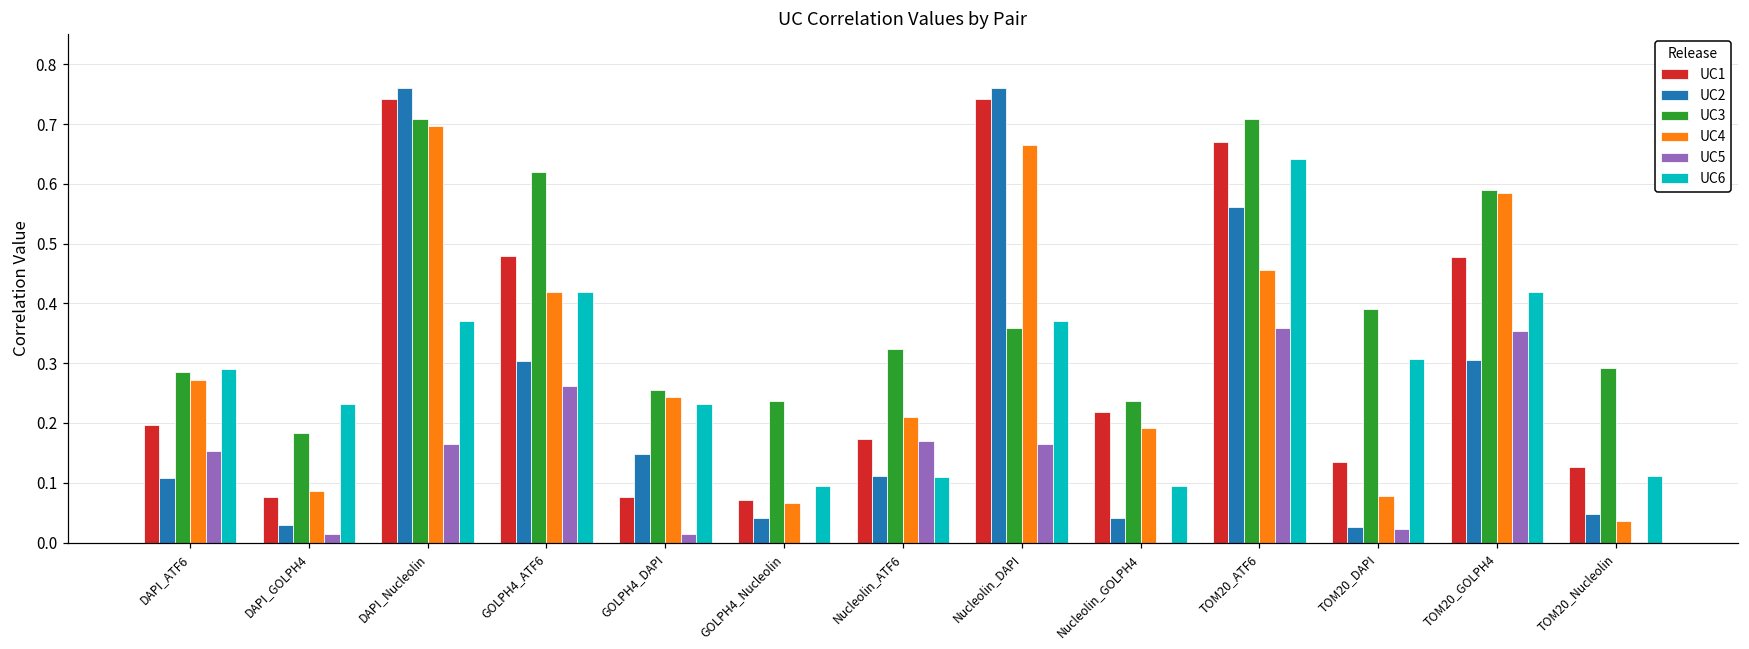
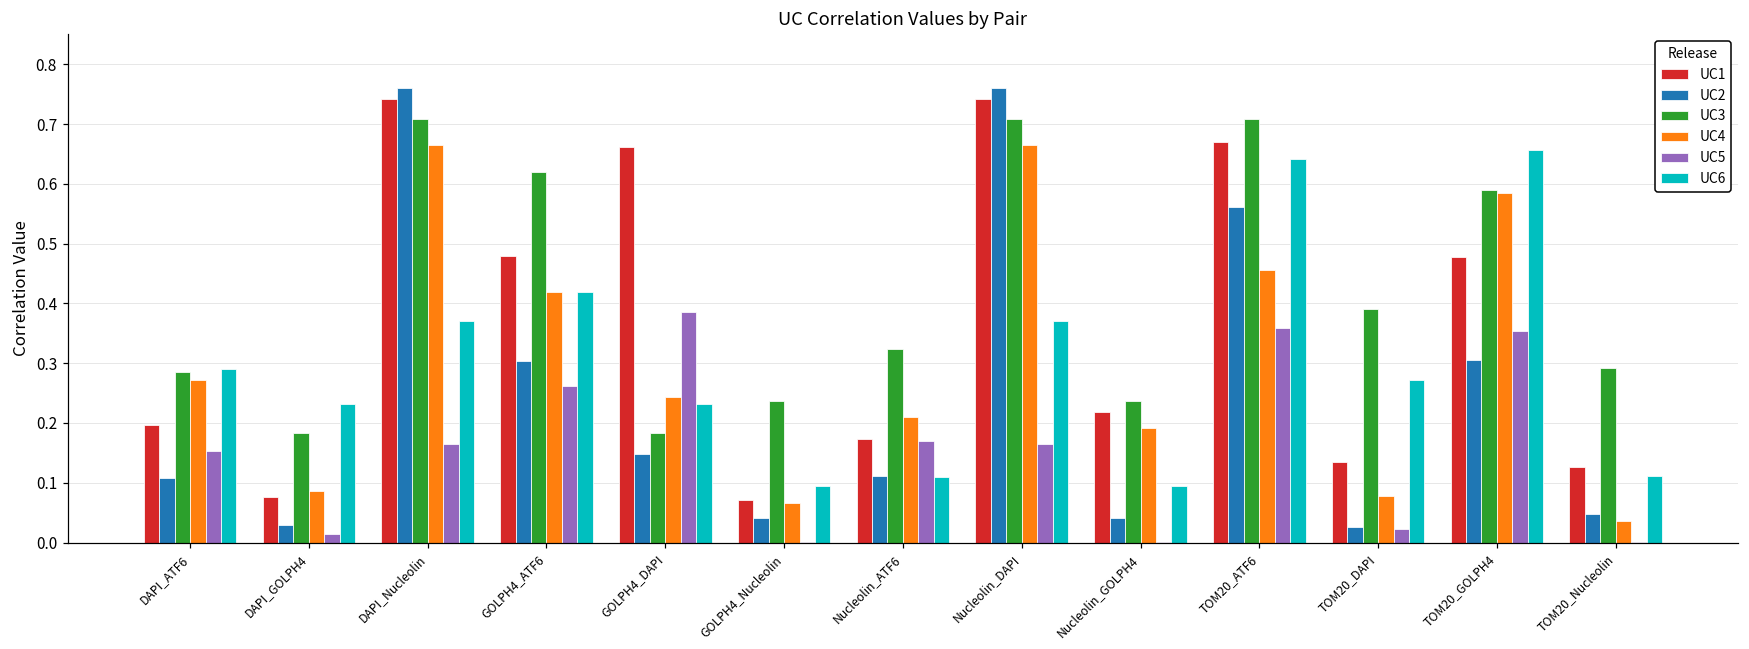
  {
    "UC1": {
      "DAPI_ATF6": 0.20,
      "DAPI_GOLPH4": 0.08,
      "DAPI_Nucleolin": 0.74,
      "GOLPH4_ATF6": 0.48,
-     "GOLPH4_DAPI": 0.08,
+     "GOLPH4_DAPI": 0.66,
      "GOLPH4_Nucleolin": 0.07,
      "Nucleolin_ATF6": 0.17,
      "Nucleolin_DAPI": 0.74,
      "Nucleolin_GOLPH4": 0.22,
      "TOM20_ATF6": 0.67,
      "TOM20_DAPI": 0.13,
      "TOM20_GOLPH4": 0.48,
      "TOM20_Nucleolin": 0.13
    },
    "UC2": {
      "DAPI_ATF6": 0.11,
      "DAPI_GOLPH4": 0.03,
      "DAPI_Nucleolin": 0.76,
      "GOLPH4_ATF6": 0.30,
      "GOLPH4_DAPI": 0.15,
      "GOLPH4_Nucleolin": 0.04,
      "Nucleolin_ATF6": 0.11,
      "Nucleolin_DAPI": 0.76,
      "Nucleolin_GOLPH4": 0.04,
      "TOM20_ATF6": 0.56,
      "TOM20_DAPI": 0.03,
      "TOM20_GOLPH4": 0.31,
      "TOM20_Nucleolin": 0.05
    },
    "UC3": {
      "DAPI_ATF6": 0.29,
      "DAPI_GOLPH4": 0.18,
      "DAPI_Nucleolin": 0.71,
      "GOLPH4_ATF6": 0.62,
-     "GOLPH4_DAPI": 0.26,
+     "GOLPH4_DAPI": 0.18,
      "GOLPH4_Nucleolin": 0.24,
      "Nucleolin_ATF6": 0.32,
-     "Nucleolin_DAPI": 0.36,
+     "Nucleolin_DAPI": 0.71,
      "Nucleolin_GOLPH4": 0.24,
      "TOM20_ATF6": 0.71,
      "TOM20_DAPI": 0.39,
      "TOM20_GOLPH4": 0.59,
      "TOM20_Nucleolin": 0.29
    },
    "UC4": {
      "DAPI_ATF6": 0.27,
      "DAPI_GOLPH4": 0.09,
-     "DAPI_Nucleolin": 0.70,
+     "DAPI_Nucleolin": 0.67,
      "GOLPH4_ATF6": 0.42,
      "GOLPH4_DAPI": 0.24,
      "GOLPH4_Nucleolin": 0.07,
      "Nucleolin_ATF6": 0.21,
      "Nucleolin_DAPI": 0.67,
      "Nucleolin_GOLPH4": 0.19,
      "TOM20_ATF6": 0.46,
      "TOM20_DAPI": 0.08,
      "TOM20_GOLPH4": 0.59,
      "TOM20_Nucleolin": 0.04
    },
    "UC5": {
      "DAPI_ATF6": 0.15,
      "DAPI_GOLPH4": 0.01,
      "DAPI_Nucleolin": 0.16,
      "GOLPH4_ATF6": 0.26,
-     "GOLPH4_DAPI": 0.01,
+     "GOLPH4_DAPI": 0.39,
      "Nucleolin_ATF6": 0.17,
      "Nucleolin_DAPI": 0.16,
      "TOM20_ATF6": 0.36,
      "TOM20_DAPI": 0.02,
      "TOM20_GOLPH4": 0.35
    },
    "UC6": {
      "DAPI_ATF6": 0.29,
      "DAPI_GOLPH4": 0.23,
      "DAPI_Nucleolin": 0.37,
      "GOLPH4_ATF6": 0.42,
      "GOLPH4_DAPI": 0.23,
      "GOLPH4_Nucleolin": 0.09,
      "Nucleolin_ATF6": 0.11,
      "Nucleolin_DAPI": 0.37,
      "Nucleolin_GOLPH4": 0.09,
      "TOM20_ATF6": 0.64,
-     "TOM20_DAPI": 0.31,
-     "TOM20_GOLPH4": 0.42,
+     "TOM20_DAPI": 0.27,
+     "TOM20_GOLPH4": 0.66,
      "TOM20_Nucleolin": 0.11
    }
  }
